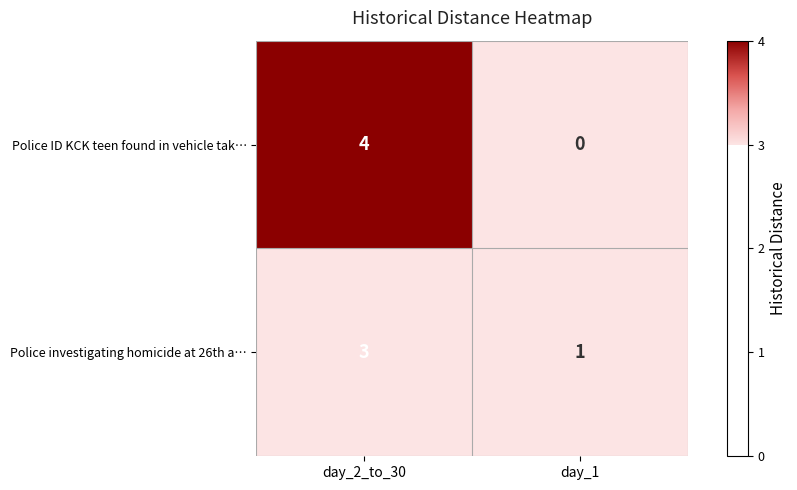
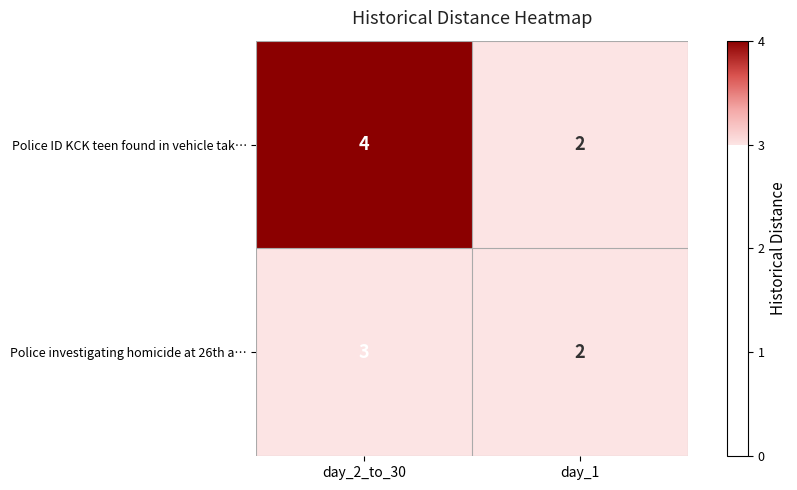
  {
    "Police ID KCK teen found in vehicle tak…": {
      "day_2_to_30": 4,
-     "day_1": 0
+     "day_1": 2
    },
    "Police investigating homicide at 26th a…": {
-     "day_1": 1
+     "day_1": 2
    }
  }
